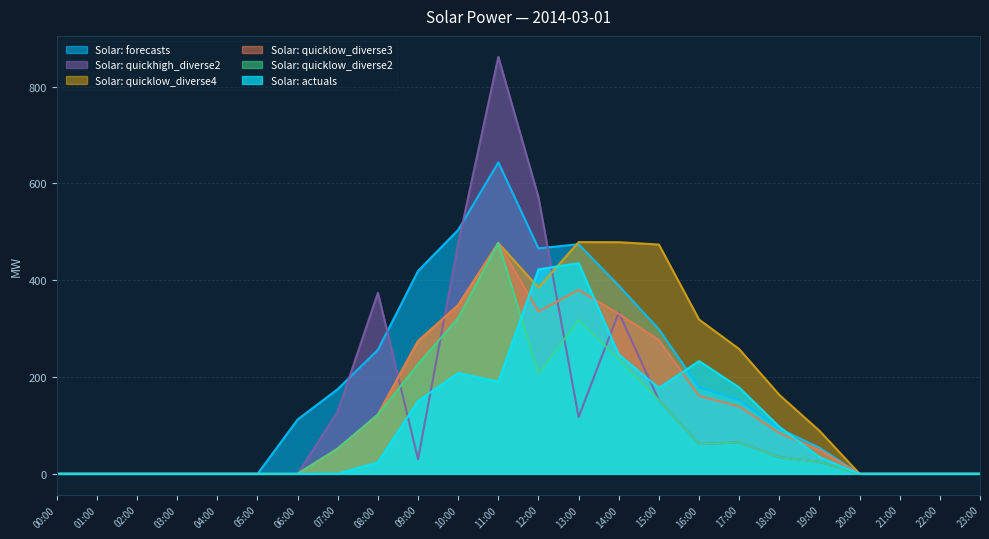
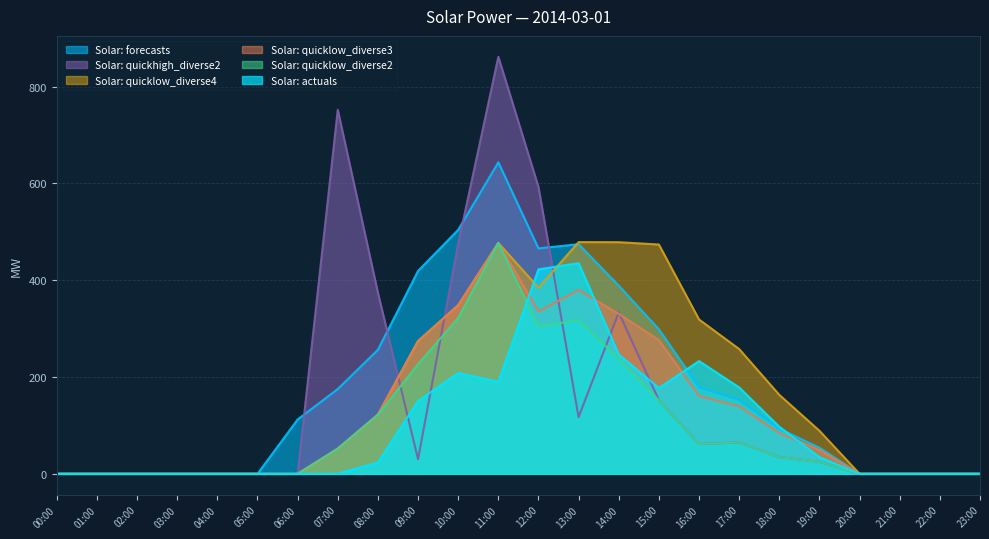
  {
    "Solar: quickhigh_diverse2": {
-     "07:00": 130,
+     "07:00": 750,
      "08:00": 370,
      "09:00": 30,
      "10:00": 480,
      "11:00": 860,
-     "12:00": 570,
+     "12:00": 590,
      "13:00": 120
    },
    "Solar: quicklow_diverse2": {
      "09:00": 230,
      "10:00": 320,
-     "12:00": 210,
+     "12:00": 300,
      "13:00": 320,
      "14:00": 240
    }
  }
